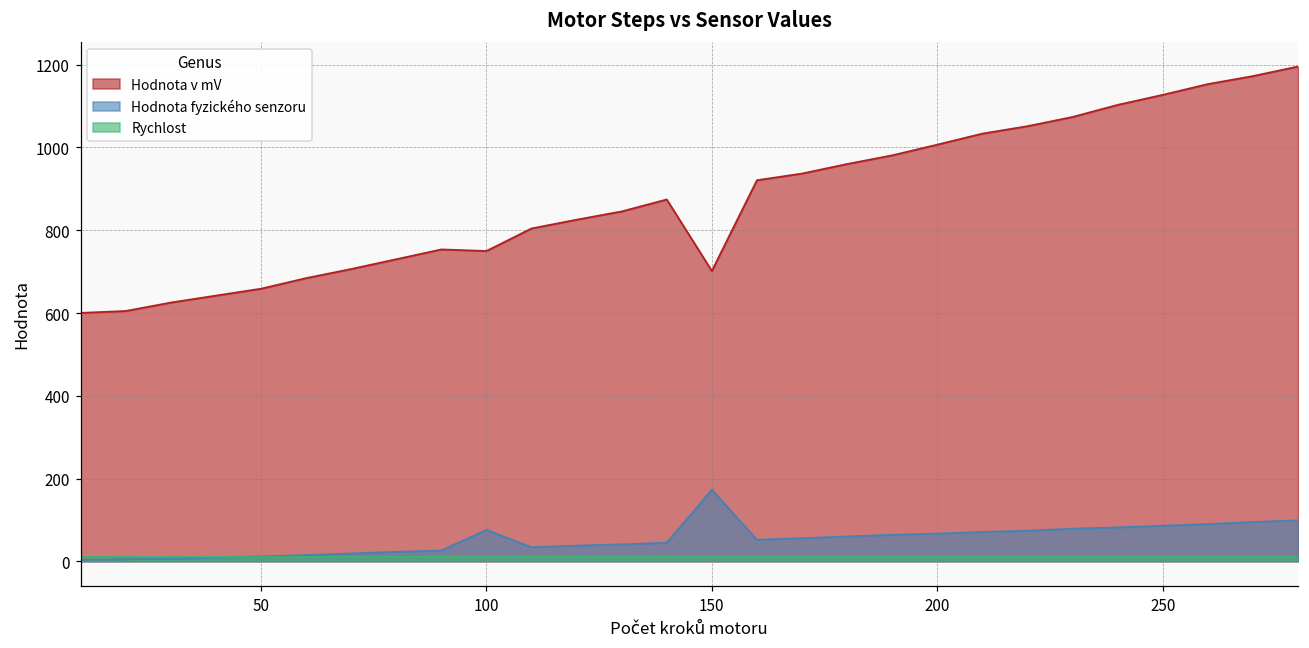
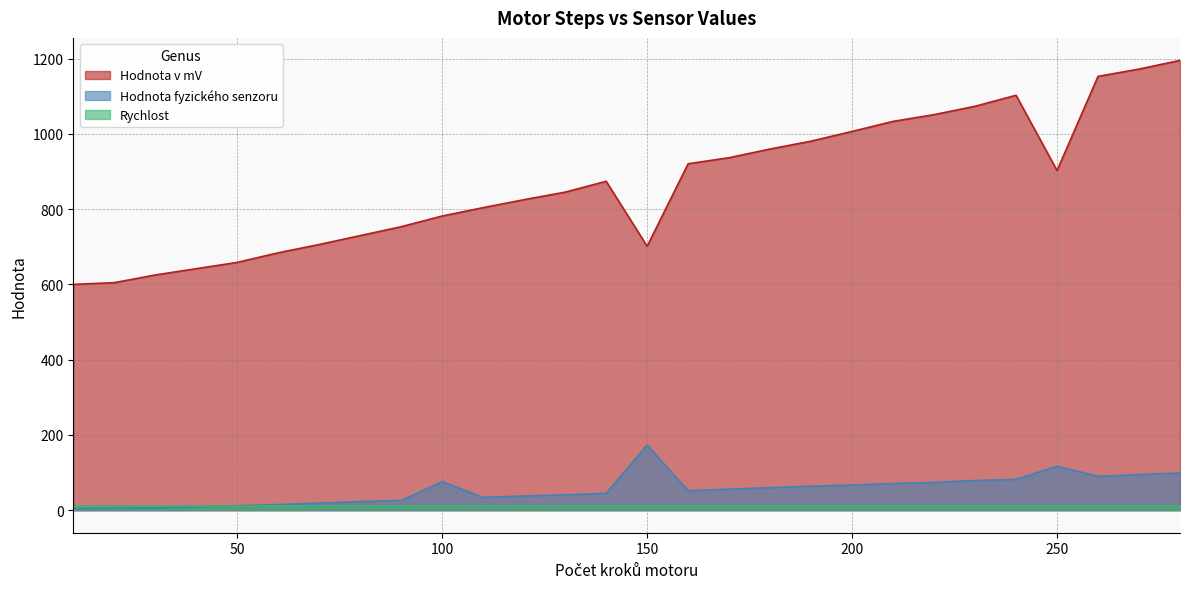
  {
    "Hodnota v mV": {
      "50": 660,
-     "100": 750,
+     "100": 780,
      "150": 700,
      "200": 1010,
-     "250": 1130
+     "250": 900
    },
    "Hodnota fyzického senzoru": {
      "100": 80,
      "150": 170,
      "200": 70,
-     "250": 90
+     "250": 120
    },
    "Rychlost": {
      "100": 10,
      "150": 10,
      "200": 10,
      "250": 10
    }
  }
